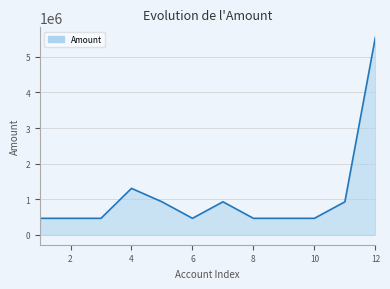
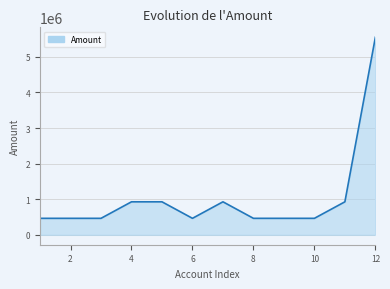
  {
    "2": 500000,
-   "4": 1300000,
+   "4": 900000,
    "6": 500000,
    "8": 500000,
    "10": 500000,
    "12": 5600000
  }
